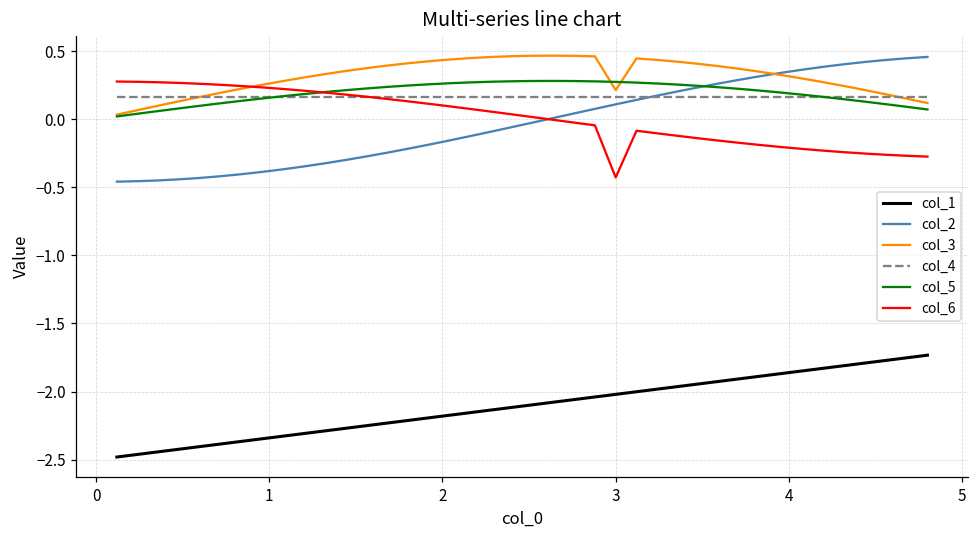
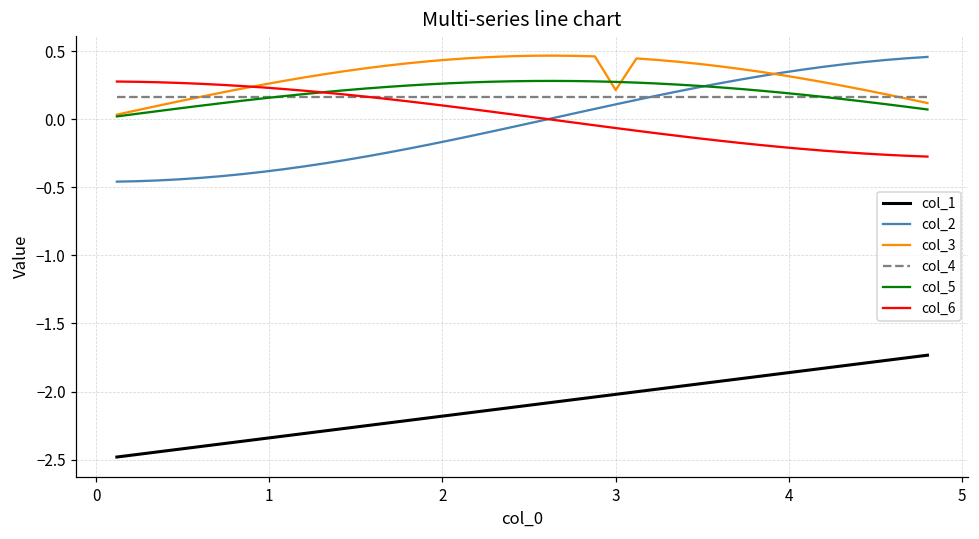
  {
    "col_1": {
      "3": -2.02
    },
    "col_2": {
      "3": 0.11
    },
    "col_3": {
      "3": 0.21
    },
    "col_4": {
      "3": 0.16
    },
    "col_5": {
      "3": 0.27
    },
    "col_6": {
-     "3": -0.43
+     "3": -0.07
    }
  }
